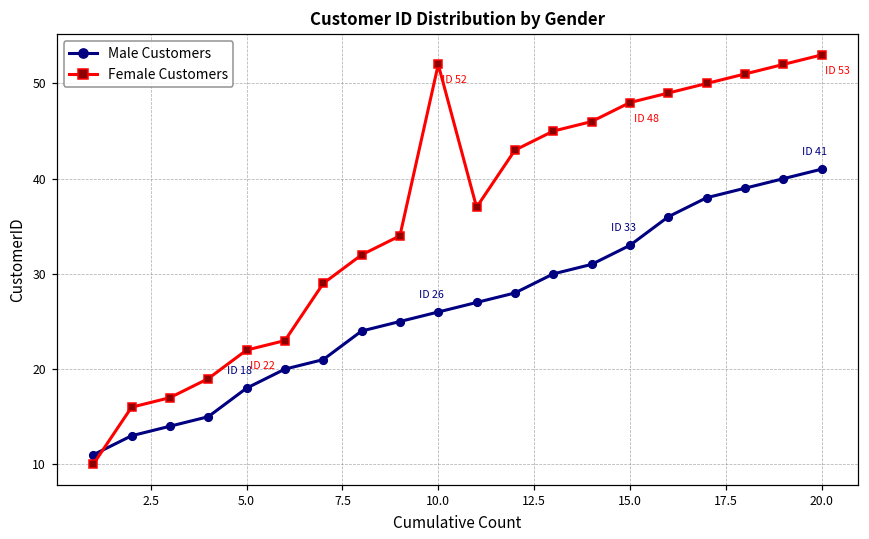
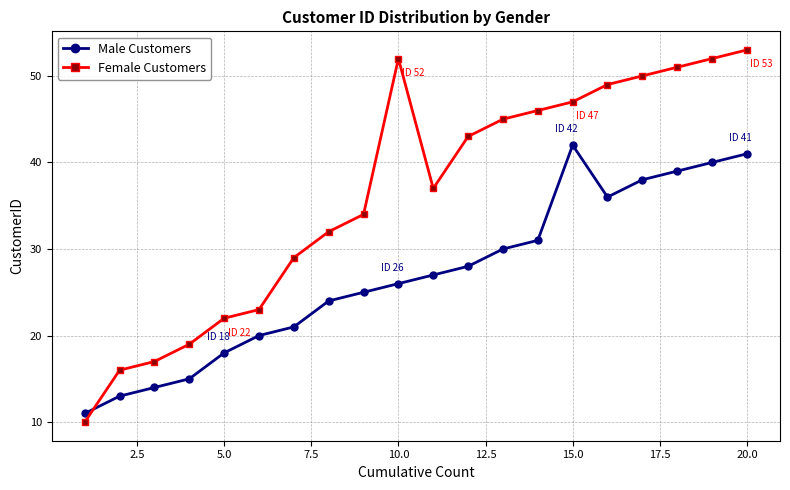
  {
    "Male Customers": {
      "5.0": 18,
      "10.0": 26,
-     "15.0": 33,
+     "15.0": 42,
      "20.0": 41
    },
    "Female Customers": {
      "5.0": 22,
      "10.0": 52,
-     "15.0": 48,
+     "15.0": 47,
      "20.0": 53
    }
  }
